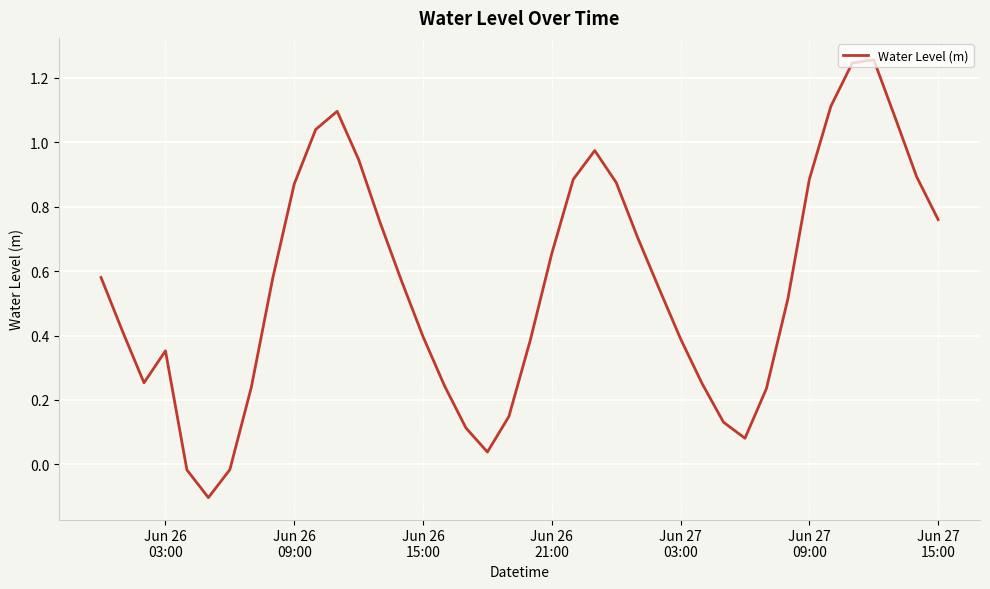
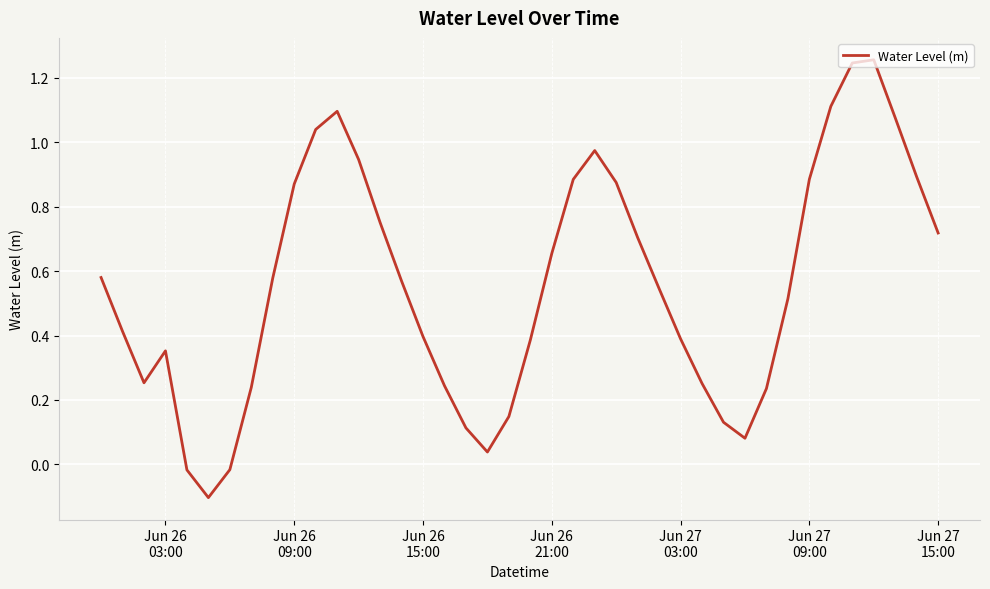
  {
    "Jun 26 03:00": 0.35,
    "Jun 26 09:00": 0.87,
    "Jun 26 15:00": 0.40,
    "Jun 26 21:00": 0.65,
    "Jun 27 03:00": 0.39,
    "Jun 27 09:00": 0.89,
-   "Jun 27 15:00": 0.76
+   "Jun 27 15:00": 0.72
  }
